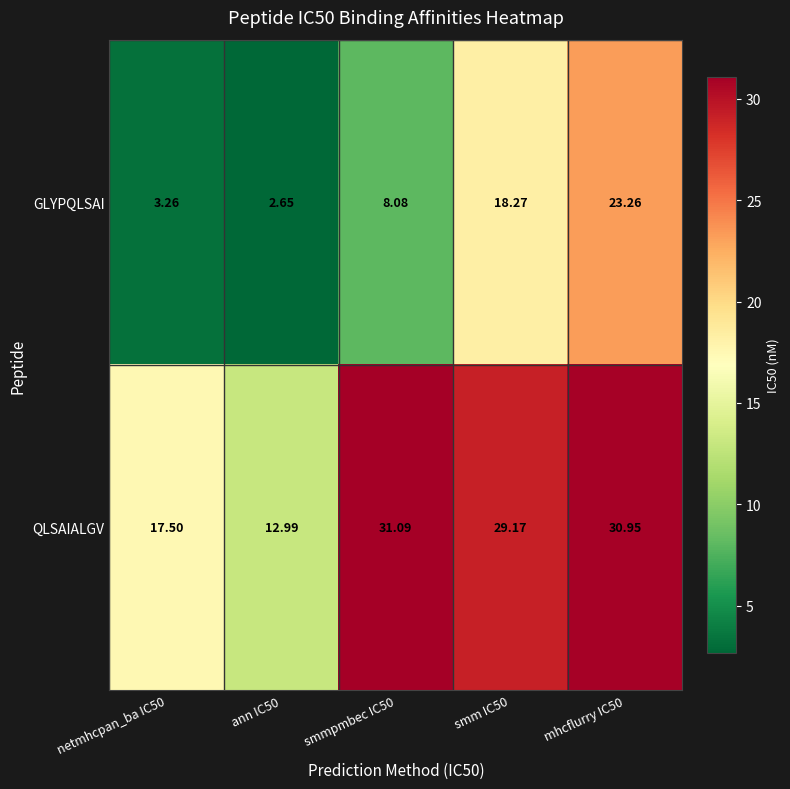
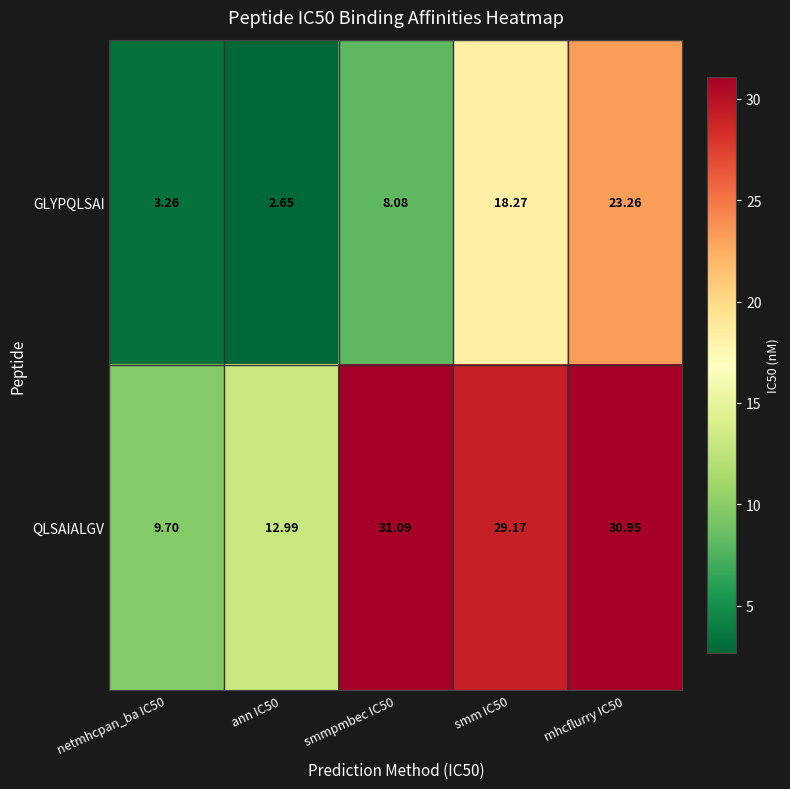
  {
    "GLYPQLSAI": {
      "netmhcpan_ba IC50": 3.26,
      "ann IC50": 2.65,
      "smmpmbec IC50": 8.08,
      "smm IC50": 18.27,
      "mhcflurry IC50": 23.26
    },
    "QLSAIALGV": {
-     "netmhcpan_ba IC50": 17.50,
+     "netmhcpan_ba IC50": 9.70,
      "ann IC50": 12.99,
      "smmpmbec IC50": 31.09,
      "smm IC50": 29.17,
      "mhcflurry IC50": 30.95
    }
  }
